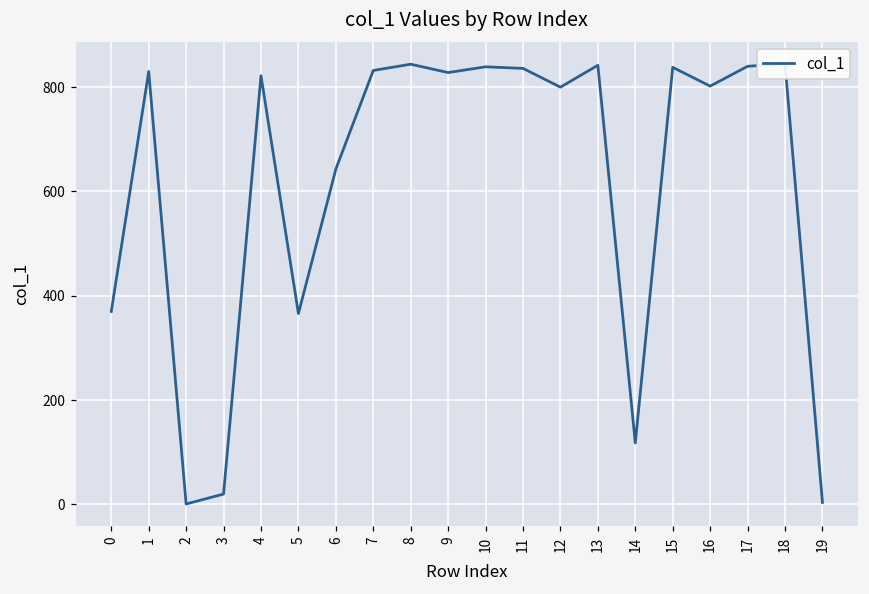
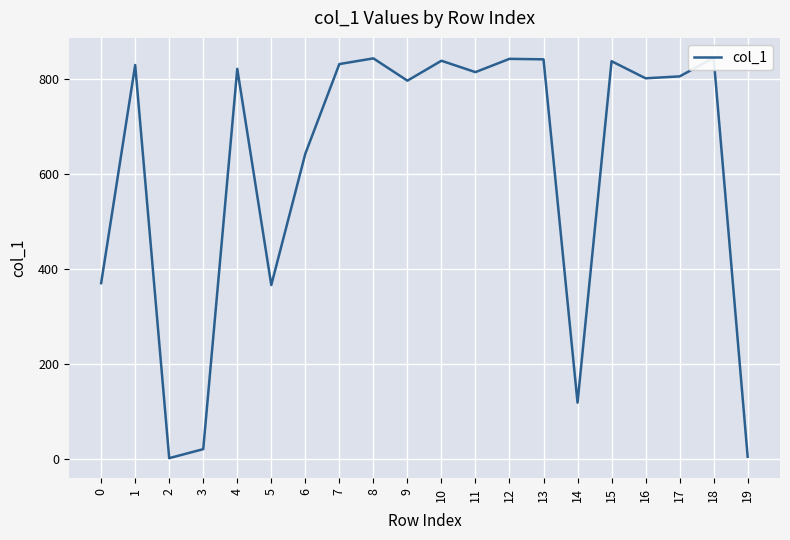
  {
    "0": 370,
    "1": 830,
    "2": 0,
    "3": 20,
    "4": 820,
    "5": 370,
    "6": 640,
    "7": 830,
    "8": 840,
-   "9": 830,
+   "9": 800,
    "10": 840,
-   "11": 840,
-   "12": 800,
+   "11": 820,
+   "12": 840,
    "13": 840,
    "14": 120,
    "15": 840,
    "16": 800,
-   "17": 840,
+   "17": 810,
    "19": 0
  }
